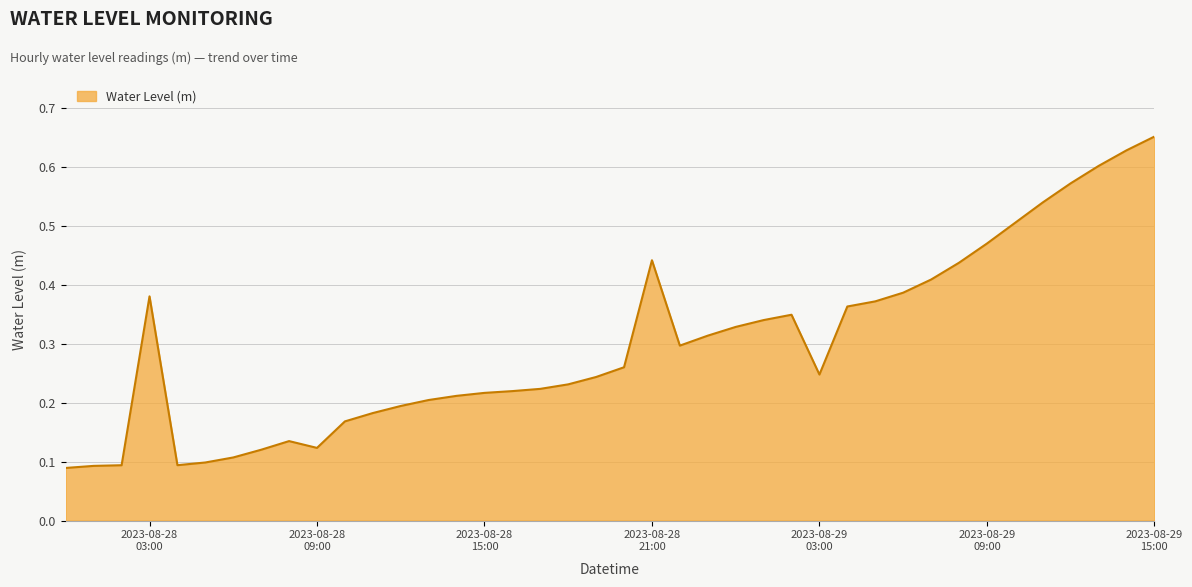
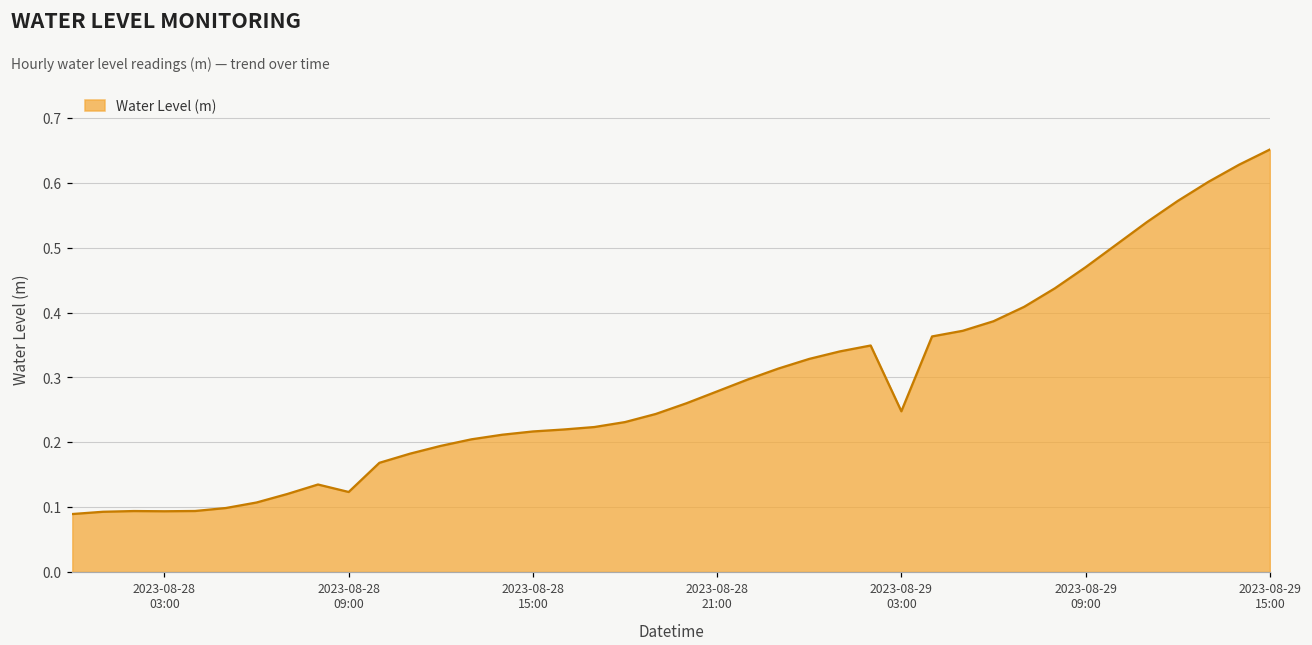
  {
-   "2023-08-28 03:00": 0.38,
+   "2023-08-28 03:00": 0.09,
    "2023-08-28 09:00": 0.12,
    "2023-08-28 15:00": 0.22,
-   "2023-08-28 21:00": 0.44,
+   "2023-08-28 21:00": 0.28,
    "2023-08-29 03:00": 0.25,
    "2023-08-29 09:00": 0.47,
    "2023-08-29 15:00": 0.65
  }
